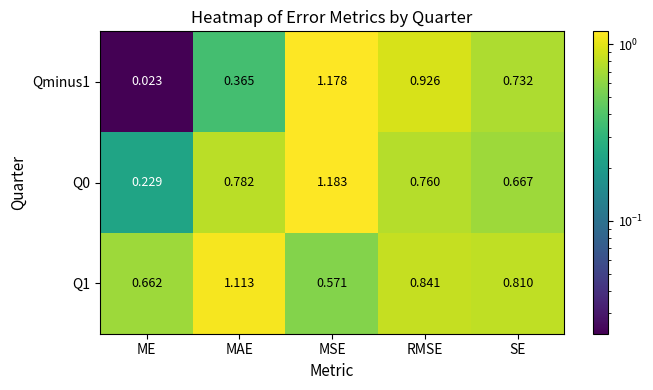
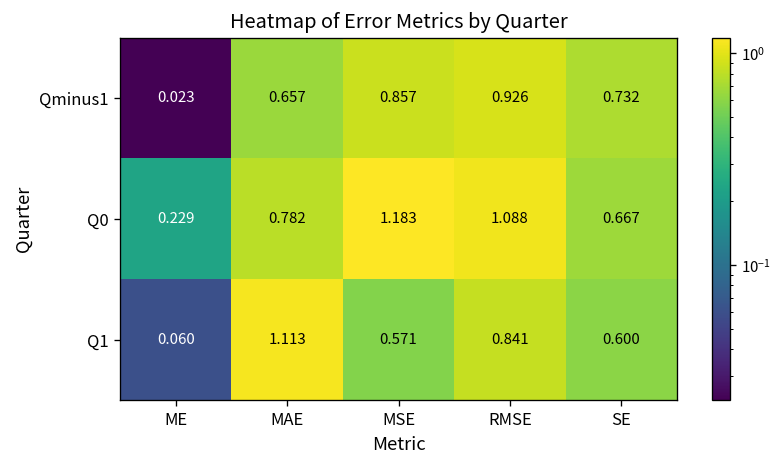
  {
    "Qminus1": {
      "ME": 0.023,
-     "MAE": 0.365,
-     "MSE": 1.178,
+     "MAE": 0.657,
+     "MSE": 0.857,
      "RMSE": 0.926,
      "SE": 0.732
    },
    "Q0": {
      "ME": 0.229,
      "MAE": 0.782,
      "MSE": 1.183,
-     "RMSE": 0.760,
+     "RMSE": 1.088,
      "SE": 0.667
    },
    "Q1": {
-     "ME": 0.662,
+     "ME": 0.060,
      "MAE": 1.113,
      "MSE": 0.571,
      "RMSE": 0.841,
-     "SE": 0.810
+     "SE": 0.600
    }
  }
